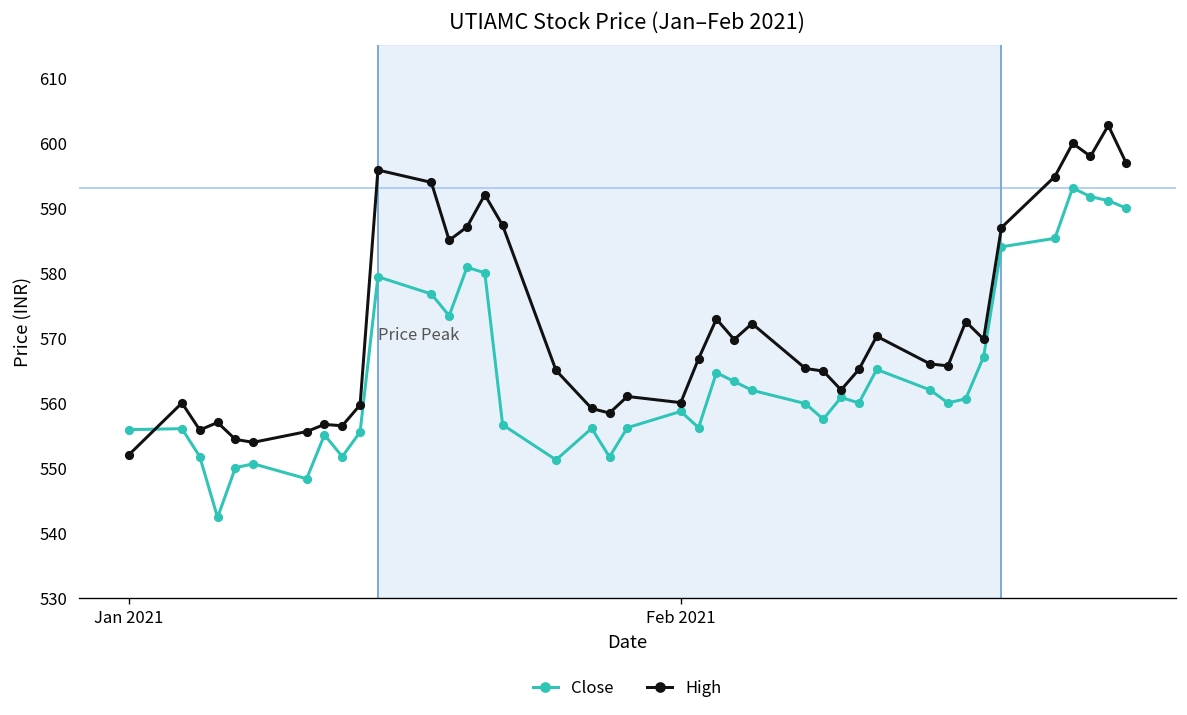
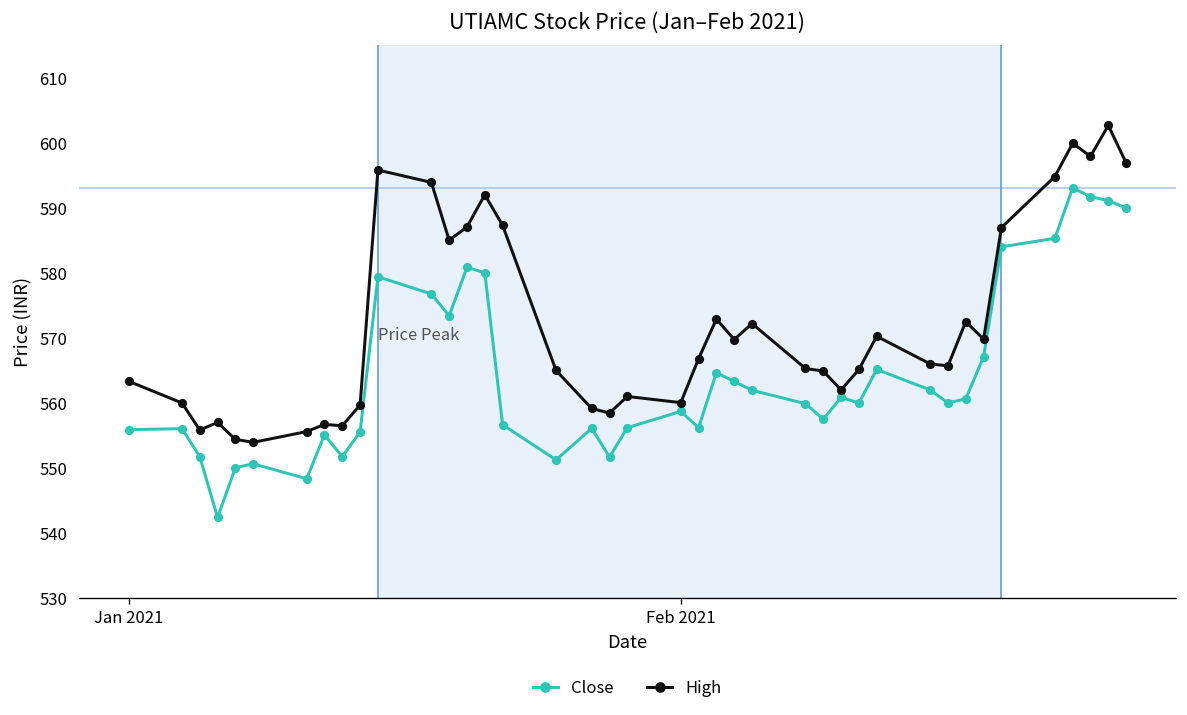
  {
    "Close": {
      "Jan 2021": 556,
      "Feb 2021": 559
    },
    "High": {
-     "Jan 2021": 552,
+     "Jan 2021": 563,
      "Feb 2021": 560
    }
  }
